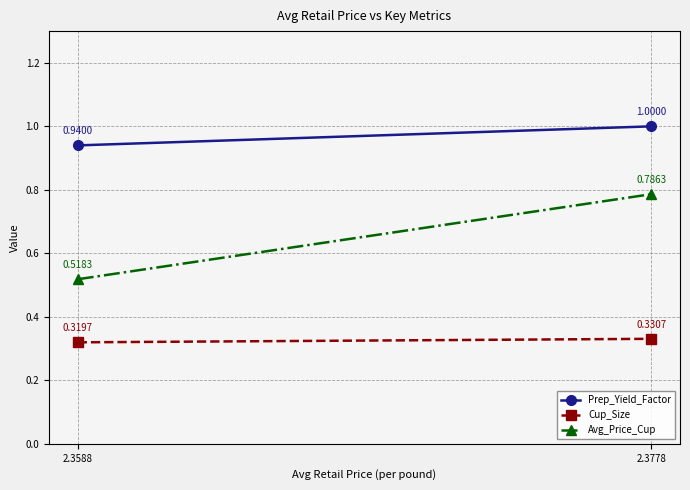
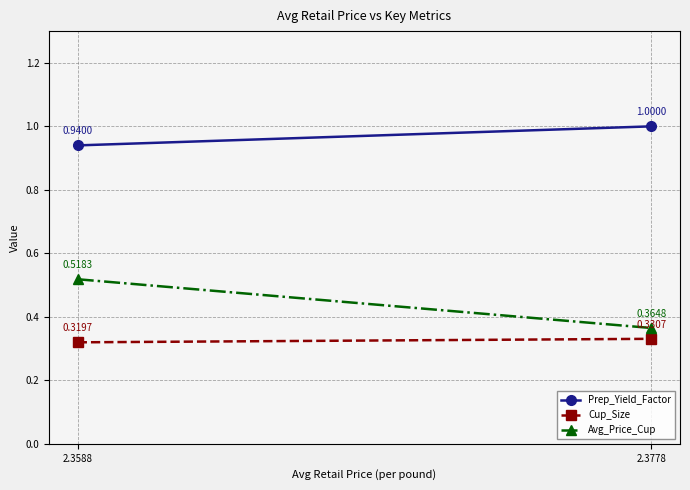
  {
    "Prep_Yield_Factor": {
      "2.3588": 0.9400,
      "2.3778": 1.0000
    },
    "Cup_Size": {
      "2.3588": 0.3197
    },
    "Avg_Price_Cup": {
      "2.3588": 0.5183,
-     "2.3778": 0.7863
+     "2.3778": 0.3648
    }
  }
